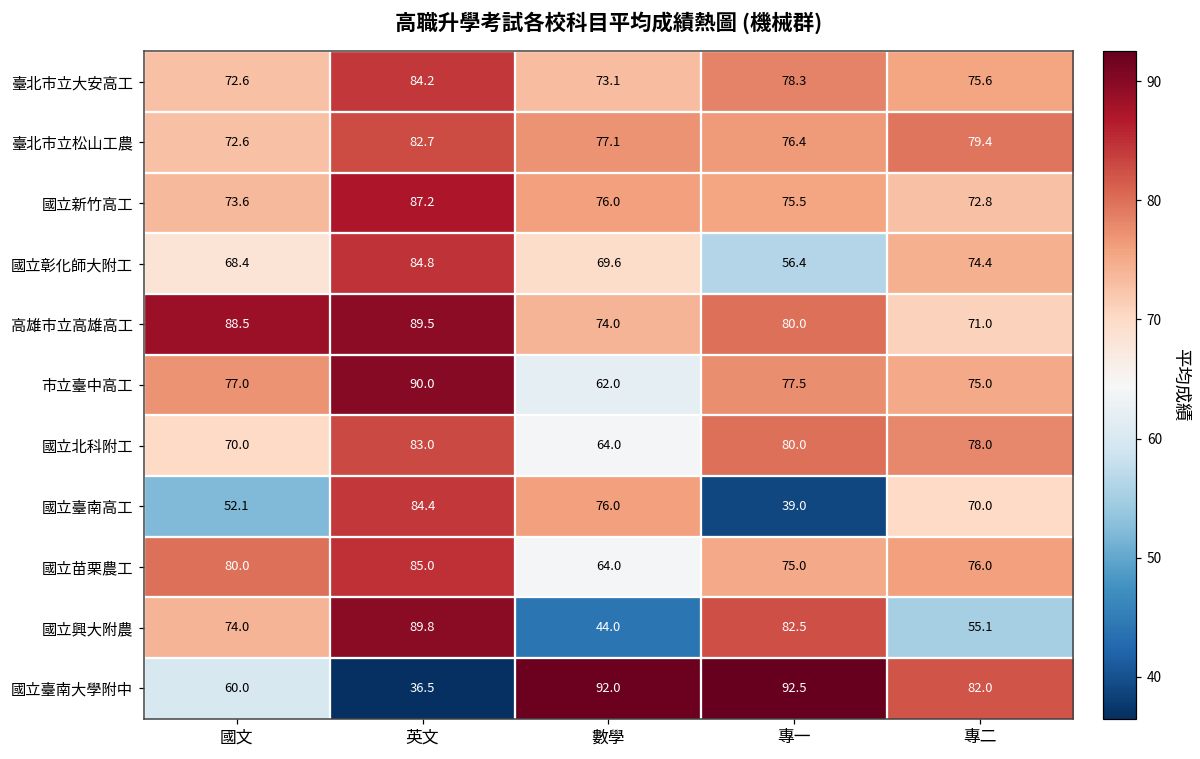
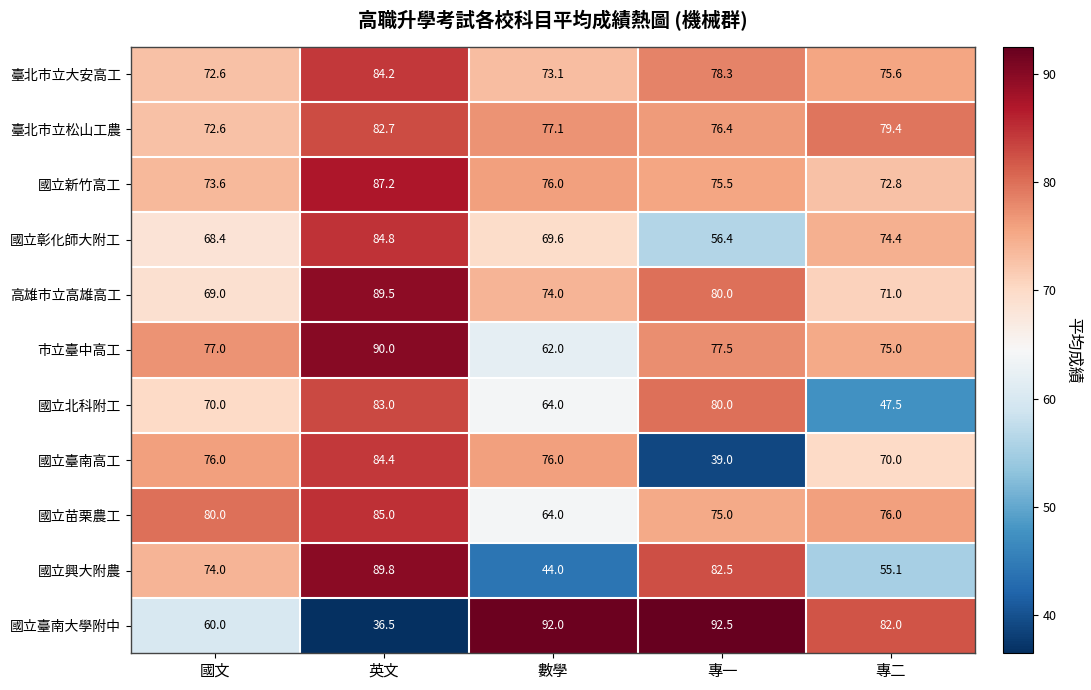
  {
    "臺北市立大安高工": {
      "國文": 72.6,
      "英文": 84.2,
      "數學": 73.1,
      "專一": 78.3,
      "專二": 75.6
    },
    "臺北市立松山工農": {
      "國文": 72.6,
      "英文": 82.7,
      "數學": 77.1,
      "專一": 76.4,
      "專二": 79.4
    },
    "國立新竹高工": {
      "國文": 73.6,
      "英文": 87.2,
      "數學": 76.0,
      "專一": 75.5,
      "專二": 72.8
    },
    "國立彰化師大附工": {
      "國文": 68.4,
      "英文": 84.8,
      "數學": 69.6,
      "專一": 56.4,
      "專二": 74.4
    },
    "高雄市立高雄高工": {
-     "國文": 88.5,
+     "國文": 69.0,
      "英文": 89.5,
      "數學": 74.0,
      "專一": 80.0,
      "專二": 71.0
    },
    "市立臺中高工": {
      "國文": 77.0,
      "英文": 90.0,
      "數學": 62.0,
      "專一": 77.5,
      "專二": 75.0
    },
    "國立北科附工": {
      "國文": 70.0,
      "英文": 83.0,
      "數學": 64.0,
      "專一": 80.0,
-     "專二": 78.0
+     "專二": 47.5
    },
    "國立臺南高工": {
-     "國文": 52.1,
+     "國文": 76.0,
      "英文": 84.4,
      "數學": 76.0,
      "專一": 39.0,
      "專二": 70.0
    },
    "國立苗栗農工": {
      "國文": 80.0,
      "英文": 85.0,
      "數學": 64.0,
      "專一": 75.0,
      "專二": 76.0
    },
    "國立興大附農": {
      "國文": 74.0,
      "英文": 89.8,
      "數學": 44.0,
      "專一": 82.5,
      "專二": 55.1
    },
    "國立臺南大學附中": {
      "國文": 60.0,
      "英文": 36.5,
      "數學": 92.0,
      "專一": 92.5,
      "專二": 82.0
    }
  }
